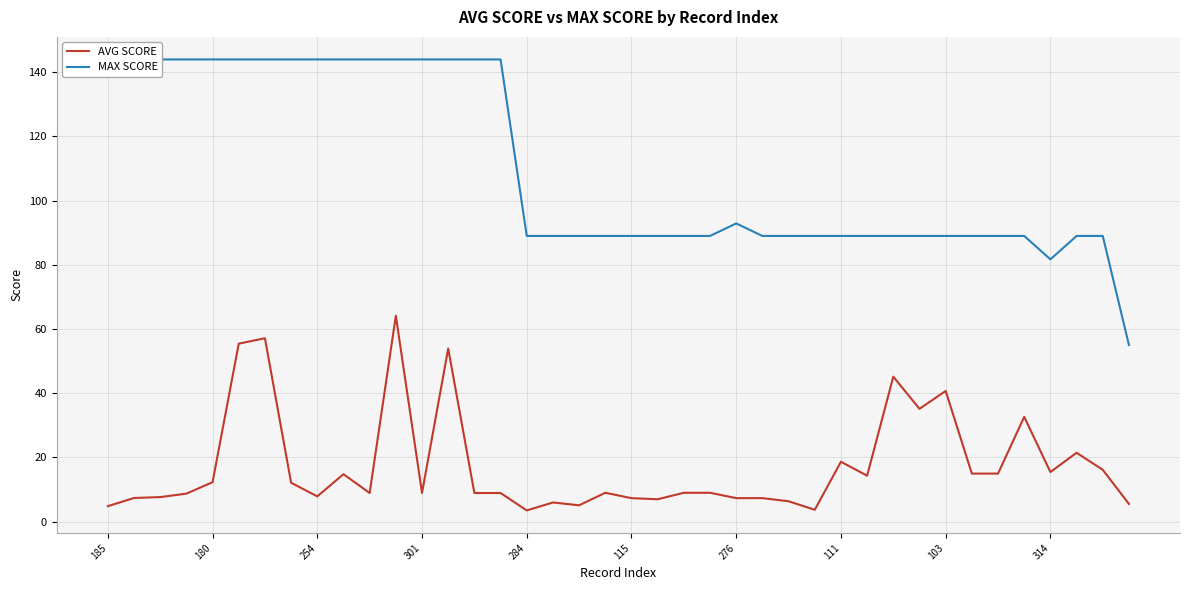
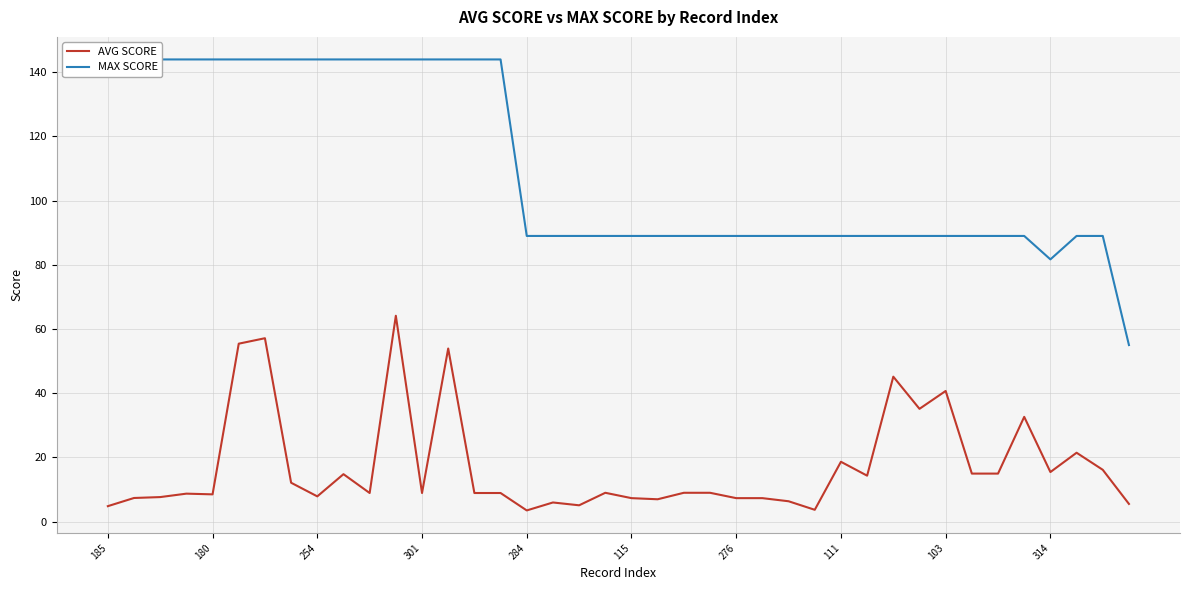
  {
    "AVG SCORE": {
      "185": 5,
-     "180": 12,
+     "180": 8,
      "254": 8,
      "301": 9,
      "284": 3,
      "115": 7,
      "276": 7,
      "111": 19,
      "103": 41,
      "314": 15
    },
    "MAX SCORE": {
      "180": 144,
      "254": 144,
      "301": 144,
      "284": 89,
      "115": 89,
-     "276": 93,
+     "276": 89,
      "111": 89,
      "103": 89,
      "314": 82
    }
  }
